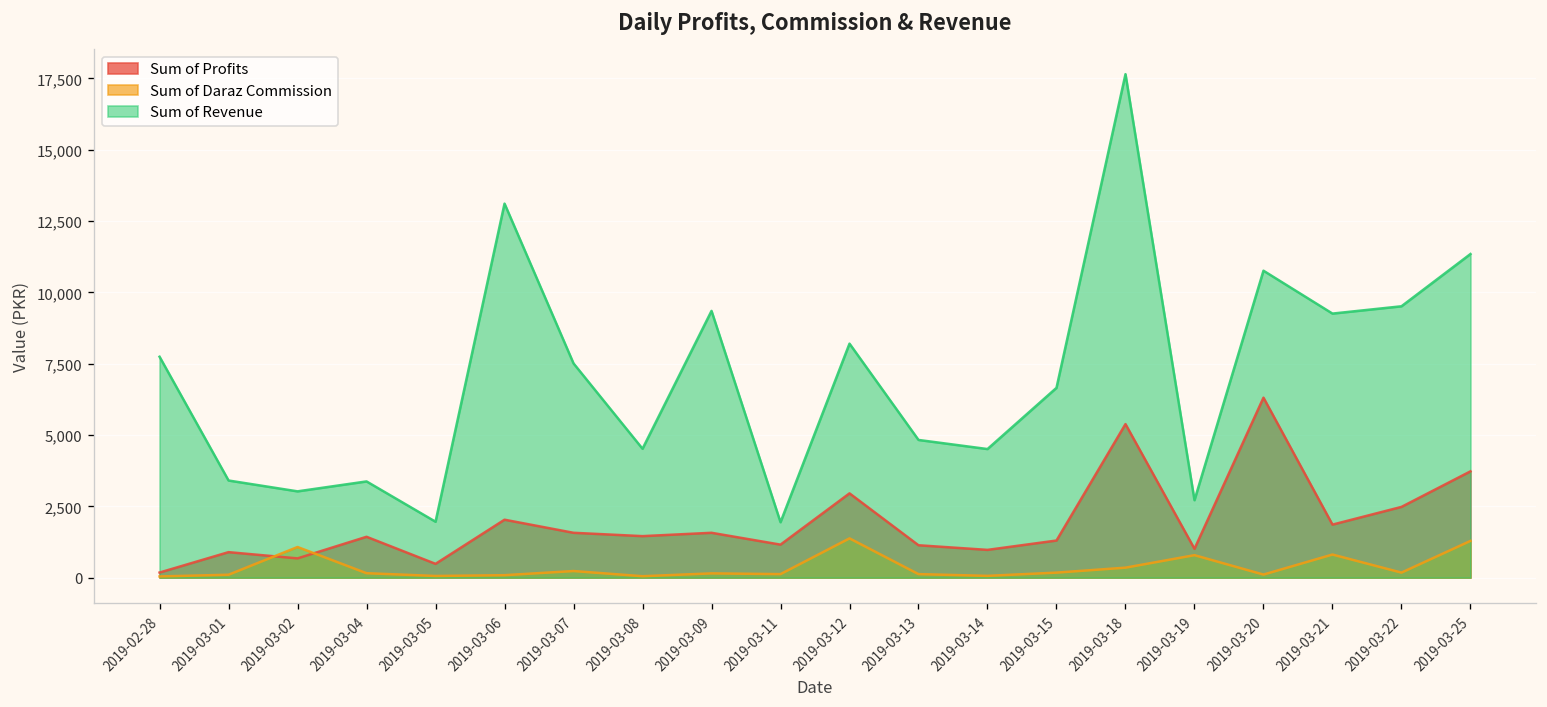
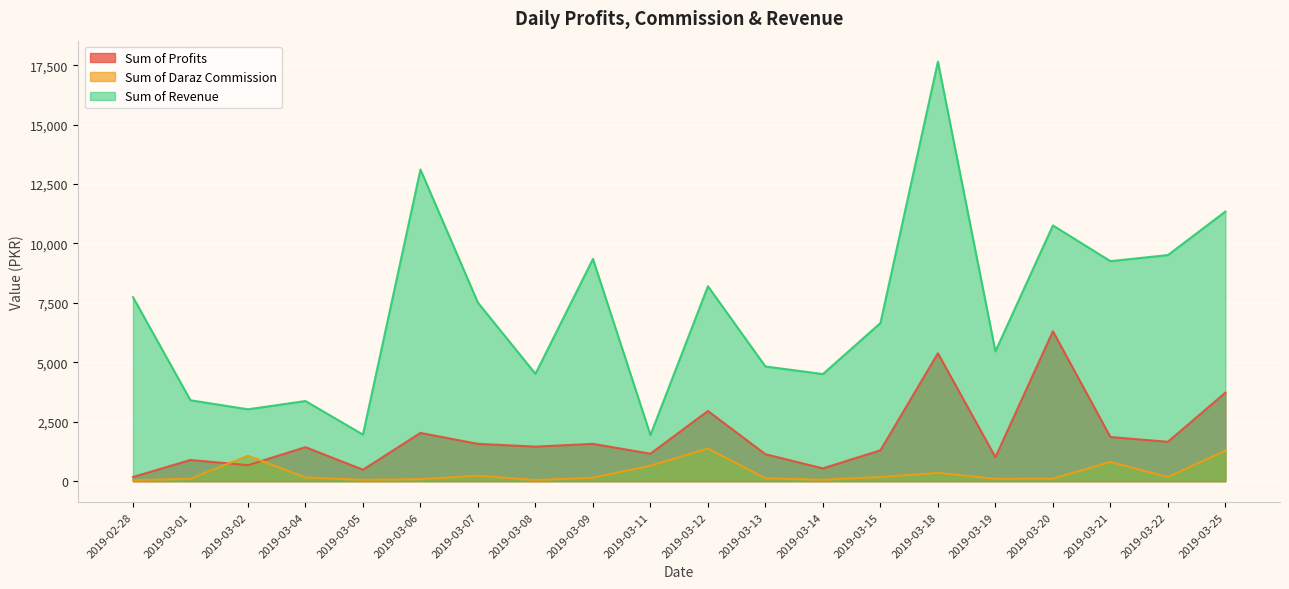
  {
    "Sum of Profits": {
      "2019-02-28": "200",
      "2019-03-01": "900",
      "2019-03-02": "700",
      "2019-03-04": "1,400",
      "2019-03-05": "500",
      "2019-03-06": "2,000",
      "2019-03-07": "1,600",
      "2019-03-08": "1,500",
      "2019-03-09": "1,600",
      "2019-03-11": "1,200",
      "2019-03-12": "3,000",
      "2019-03-13": "1,100",
-     "2019-03-14": "1,000",
+     "2019-03-14": "500",
      "2019-03-15": "1,300",
      "2019-03-18": "5,400",
      "2019-03-19": "1,000",
      "2019-03-20": "6,300",
      "2019-03-21": "1,900",
-     "2019-03-22": "2,500",
+     "2019-03-22": "1,700",
      "2019-03-25": "3,700"
    },
    "Sum of Daraz Commission": {
      "2019-02-28": "0",
      "2019-03-01": "100",
      "2019-03-02": "1,100",
      "2019-03-04": "200",
      "2019-03-05": "100",
      "2019-03-06": "100",
      "2019-03-07": "200",
      "2019-03-08": "0",
      "2019-03-09": "100",
-     "2019-03-11": "100",
+     "2019-03-11": "700",
      "2019-03-12": "1,400",
      "2019-03-13": "100",
      "2019-03-14": "100",
      "2019-03-15": "200",
      "2019-03-18": "300",
-     "2019-03-19": "800",
+     "2019-03-19": "100",
      "2019-03-20": "100",
      "2019-03-21": "800",
      "2019-03-22": "200",
      "2019-03-25": "1,300"
    },
    "Sum of Revenue": {
      "2019-02-28": "7,700",
      "2019-03-01": "3,400",
      "2019-03-02": "3,000",
      "2019-03-04": "3,400",
      "2019-03-05": "2,000",
      "2019-03-06": "13,100",
      "2019-03-07": "7,500",
      "2019-03-08": "4,500",
      "2019-03-09": "9,400",
      "2019-03-11": "1,900",
      "2019-03-12": "8,200",
      "2019-03-13": "4,800",
      "2019-03-14": "4,500",
      "2019-03-15": "6,700",
      "2019-03-18": "17,700",
-     "2019-03-19": "2,700",
+     "2019-03-19": "5,500",
      "2019-03-20": "10,800",
      "2019-03-21": "9,300",
      "2019-03-22": "9,500",
      "2019-03-25": "11,300"
    }
  }
